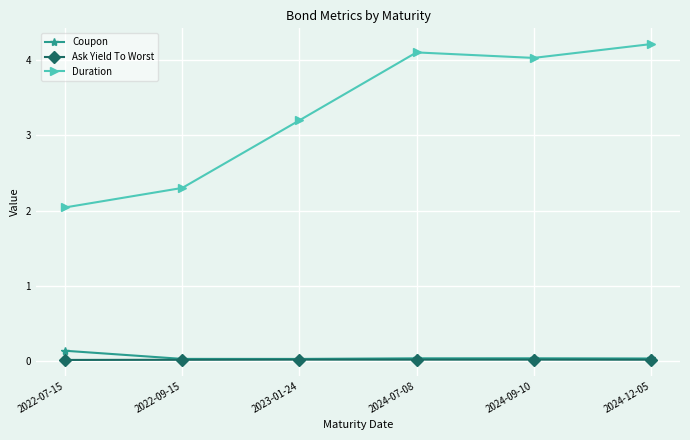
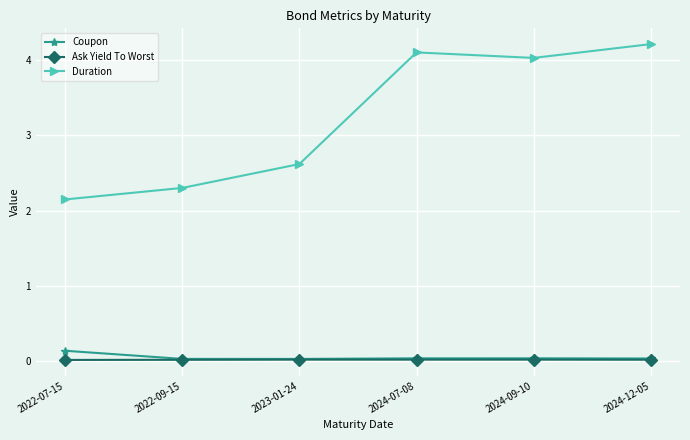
  {
    "Coupon": {
      "2022-07-15": 0.1
    },
    "Ask Yield To Worst": {
      "2022-07-15": 0.0
    },
    "Duration": {
-     "2022-07-15": 2.0,
+     "2022-07-15": 2.1,
      "2022-09-15": 2.3,
-     "2023-01-24": 3.2,
+     "2023-01-24": 2.6,
      "2024-07-08": 4.1,
      "2024-09-10": 4.0,
      "2024-12-05": 4.2
    }
  }
